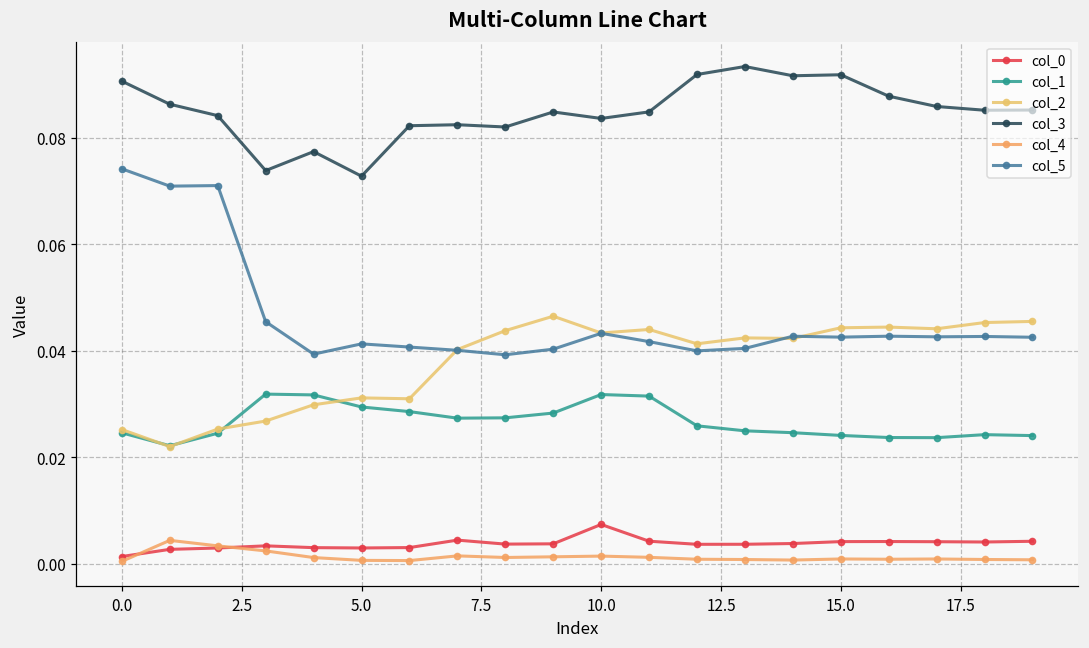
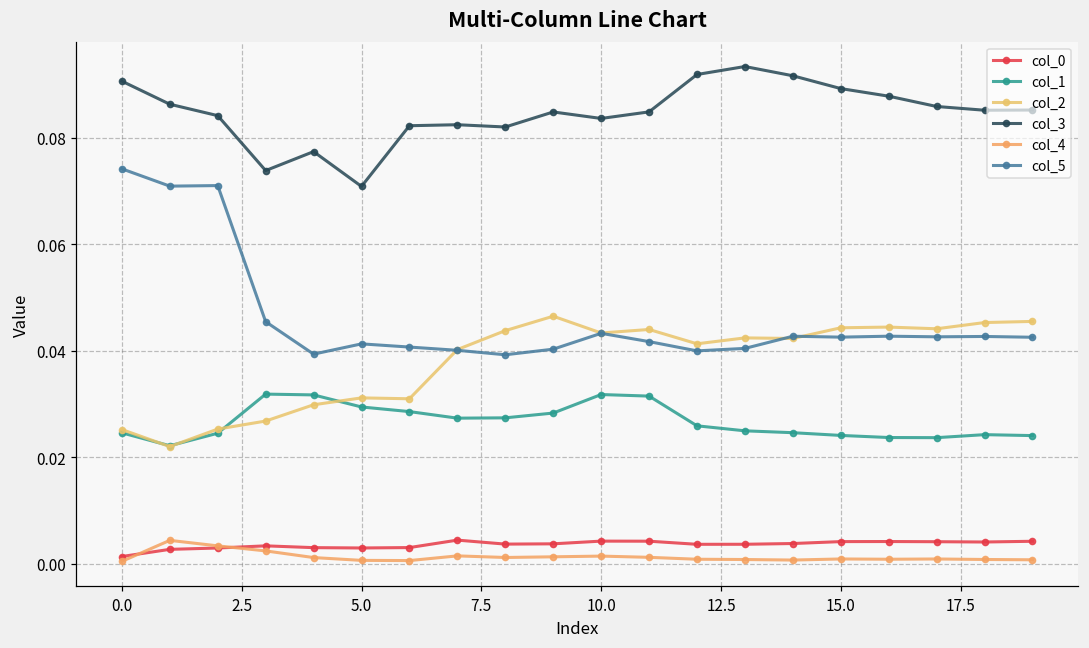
  {
    "col_0": {
      "0.0": 0.001,
      "5.0": 0.003,
-     "10.0": 0.007,
+     "10.0": 0.004,
      "15.0": 0.004
    },
    "col_3": {
      "0.0": 0.091,
-     "5.0": 0.073,
+     "5.0": 0.071,
      "10.0": 0.084,
-     "15.0": 0.092
+     "15.0": 0.089
    }
  }
